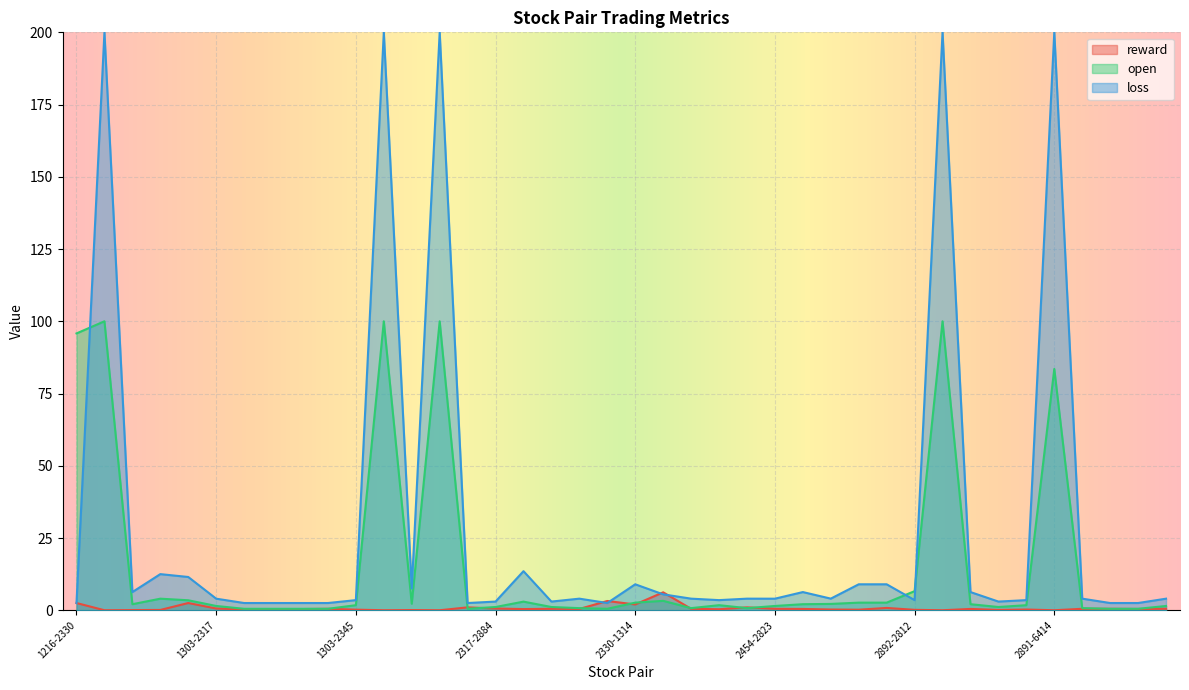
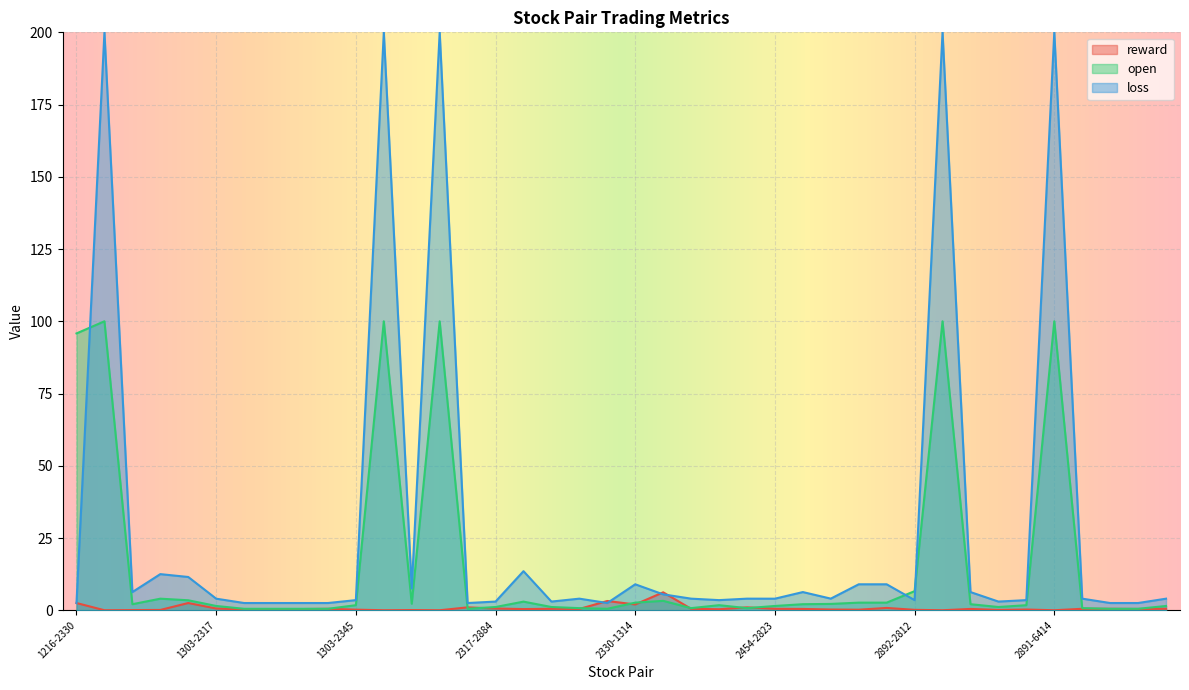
  {
    "reward": {
      "1303-2345": 0,
      "2454-2823": 1,
      "2892-2812": 0,
      "2891-6414": 0
    },
    "open": {
      "1216-2330": 96,
      "1303-2345": 2,
      "2454-2823": 1,
      "2892-2812": 7,
-     "2891-6414": 84
+     "2891-6414": 100
    },
    "loss": {
      "1303-2317": 4,
      "1303-2345": 4,
      "2317-2884": 3,
      "2330-1314": 9,
      "2454-2823": 4,
      "2892-2812": 4,
      "2891-6414": 200
    }
  }
